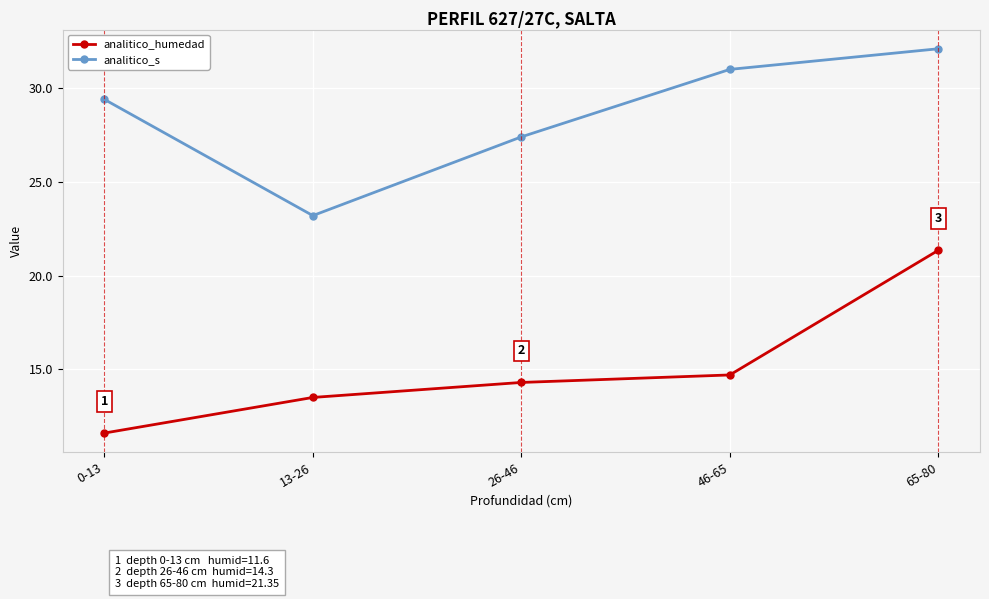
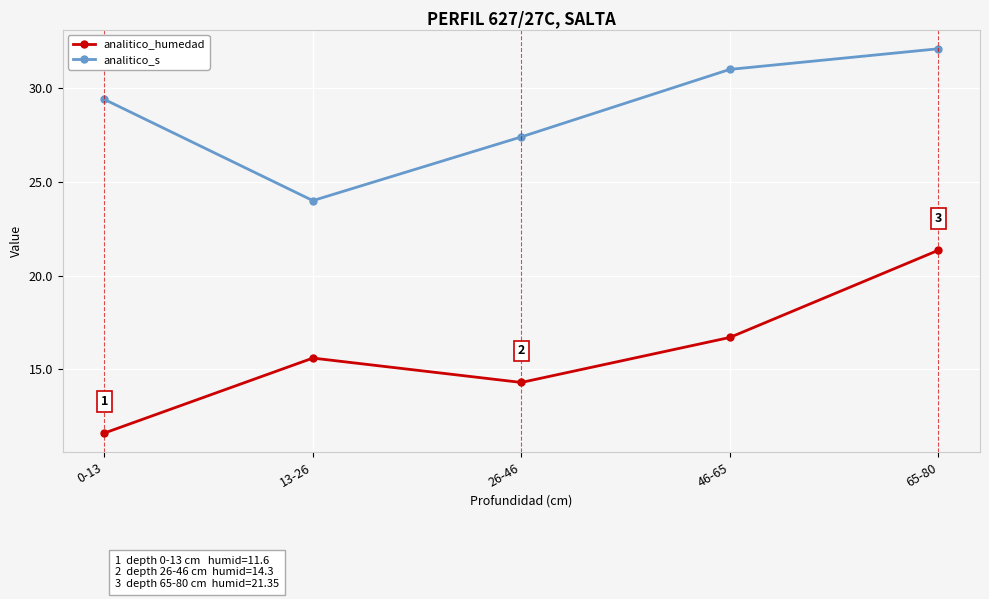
  {
    "analitico_humedad": {
      "0-13": 11.6,
-     "13-26": 13.5,
+     "13-26": 15.6,
      "26-46": 14.3,
-     "46-65": 14.7,
+     "46-65": 16.7,
      "65-80": 21.4
    },
    "analitico_s": {
      "0-13": 29.4,
-     "13-26": 23.2,
+     "13-26": 24.0,
      "26-46": 27.4,
      "46-65": 31.0,
      "65-80": 32.1
    }
  }
